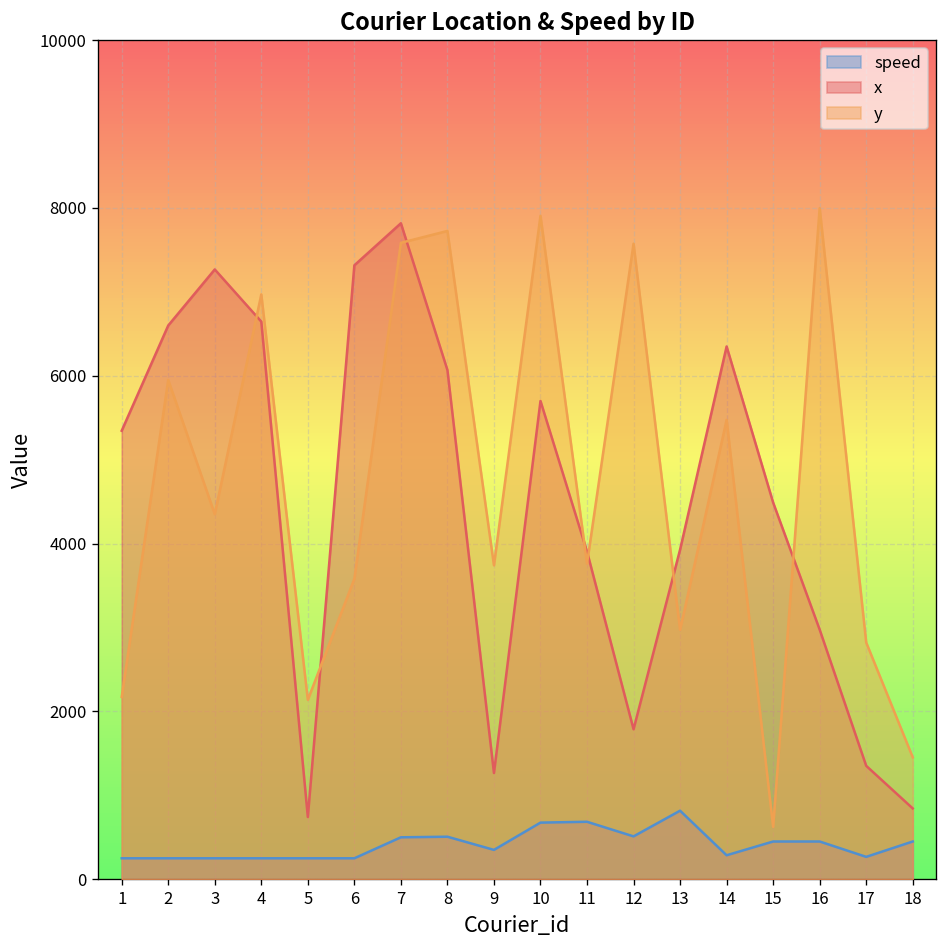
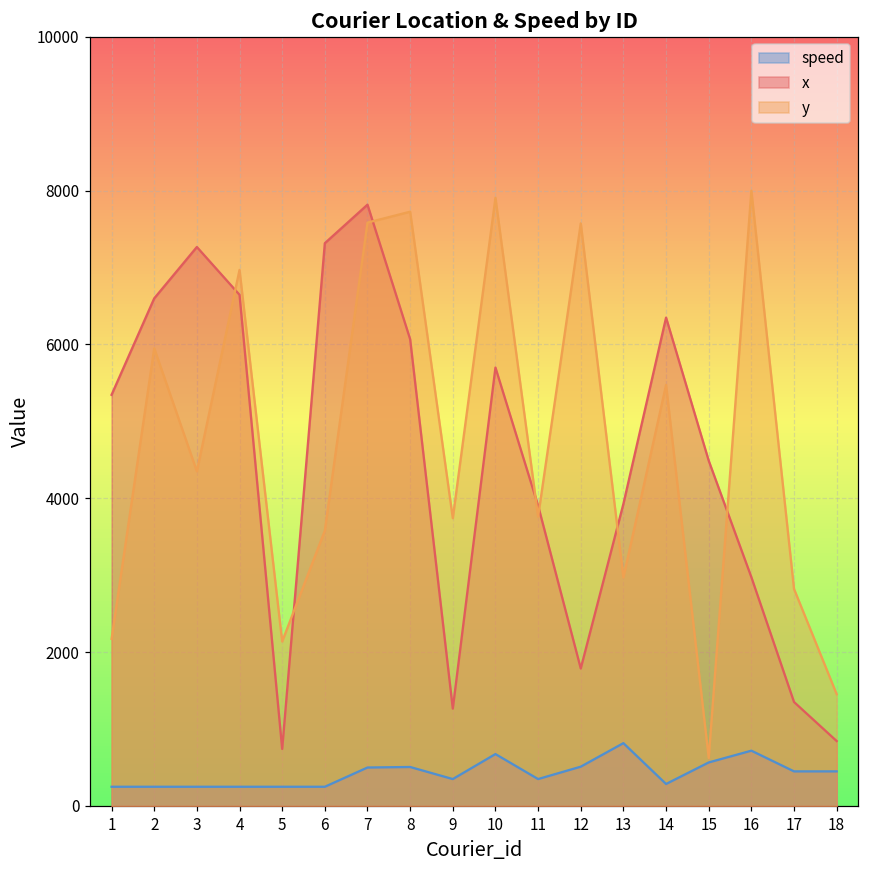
  {
    "speed": {
      "1": 300,
      "2": 300,
      "3": 300,
      "4": 300,
      "5": 300,
      "6": 300,
      "7": 500,
      "8": 500,
      "9": 400,
      "10": 700,
-     "11": 700,
+     "11": 400,
      "12": 500,
      "13": 800,
      "14": 300,
-     "15": 500,
-     "16": 500,
-     "17": 300,
+     "15": 600,
+     "16": 700,
+     "17": 500,
      "18": 500
    }
  }
